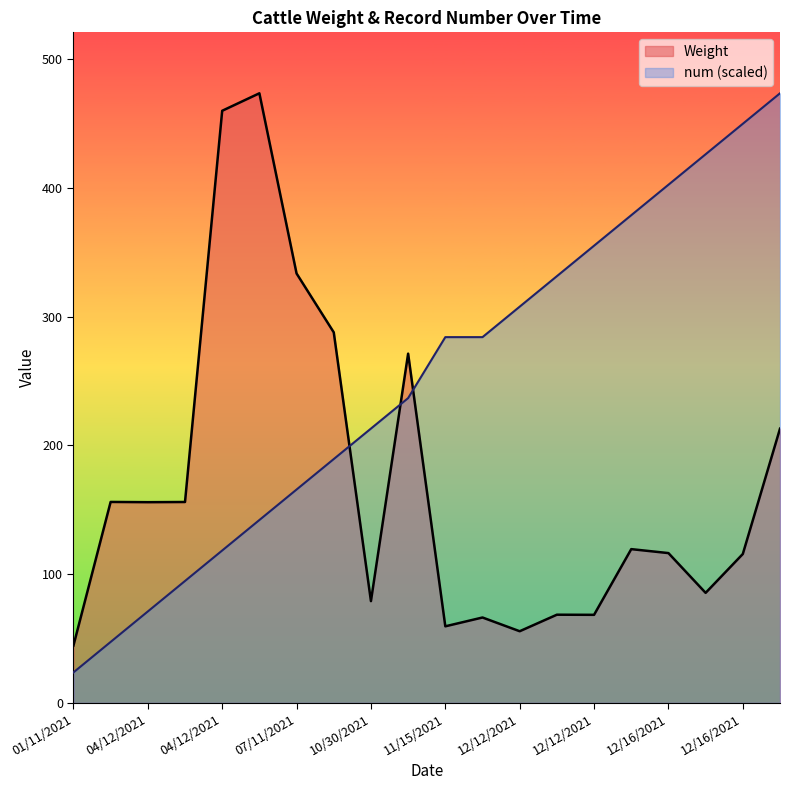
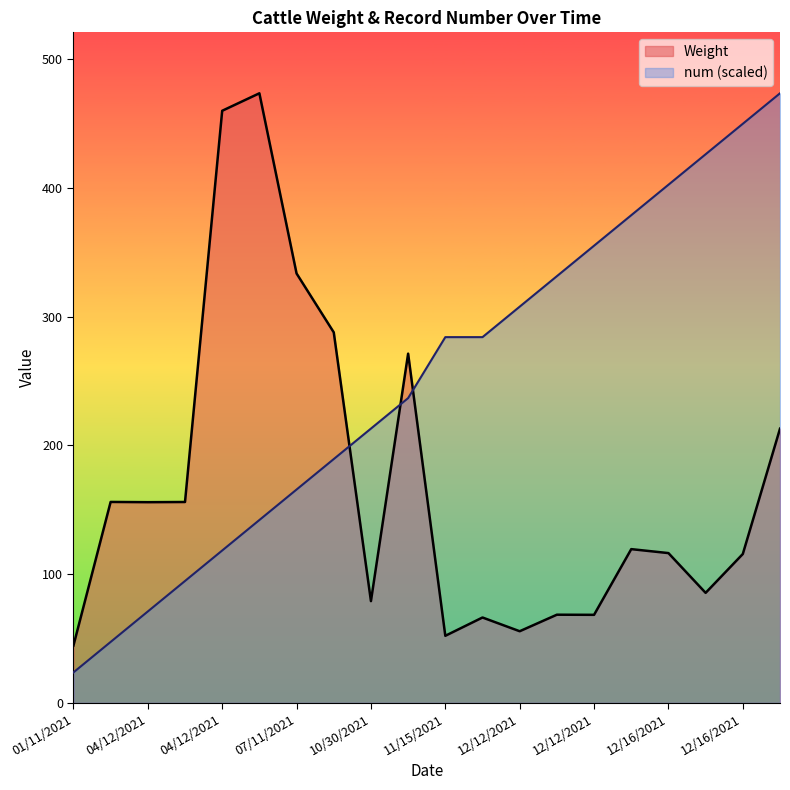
  {
    "Weight": {
      "01/11/2021": 45,
      "07/11/2021": 334,
      "10/30/2021": 79,
-     "11/15/2021": 59
+     "11/15/2021": 52
    },
    "num (scaled)": {
      "01/11/2021": 24,
      "07/11/2021": 166,
      "10/30/2021": 213,
      "11/15/2021": 284
    }
  }
